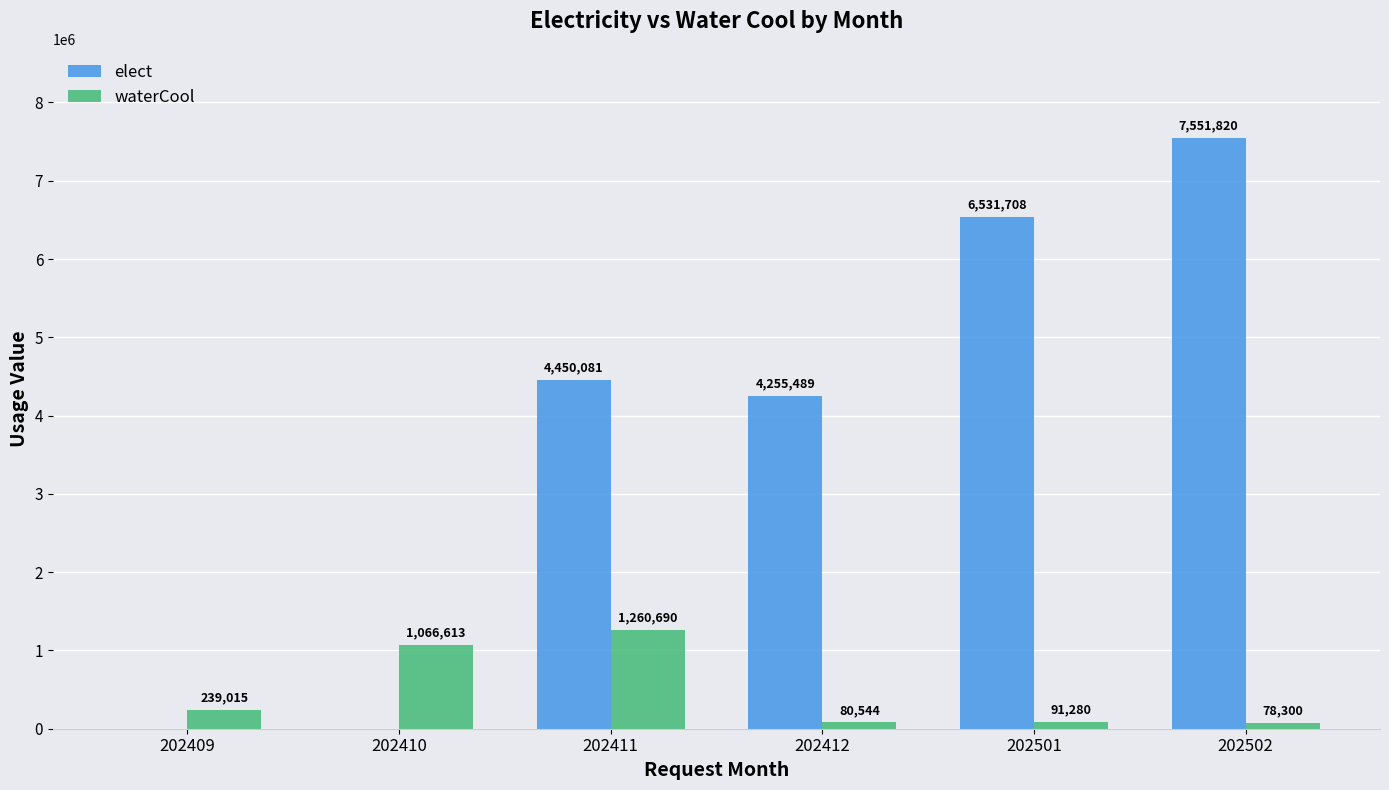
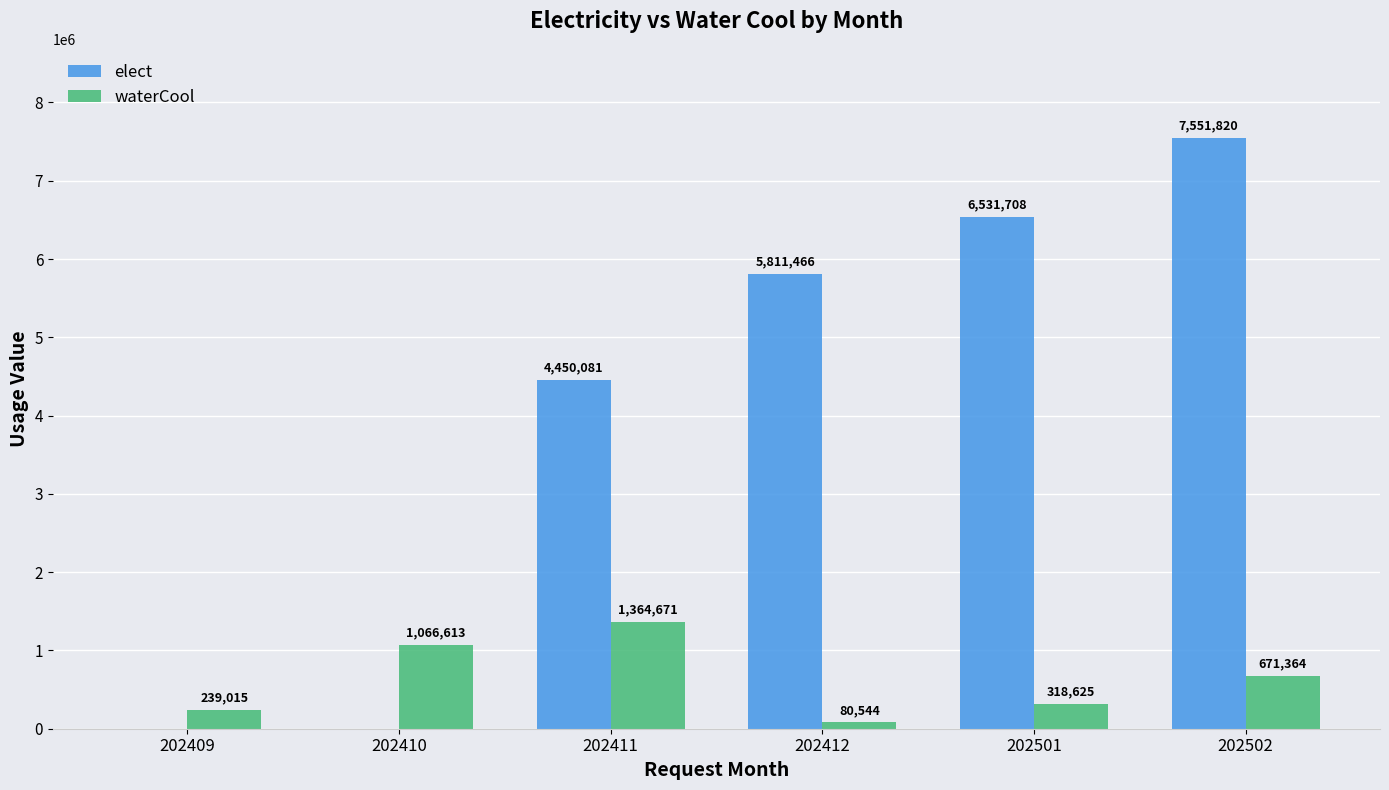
  {
    "elect": {
      "202411": "4,450,081",
-     "202412": "4,255,489",
+     "202412": "5,811,466",
      "202501": "6,531,708",
      "202502": "7,551,820"
    },
    "waterCool": {
      "202409": "239,015",
      "202410": "1,066,613",
-     "202411": "1,260,690",
+     "202411": "1,364,671",
      "202412": "80,544",
-     "202501": "91,280",
-     "202502": "78,300"
+     "202501": "318,625",
+     "202502": "671,364"
    }
  }
